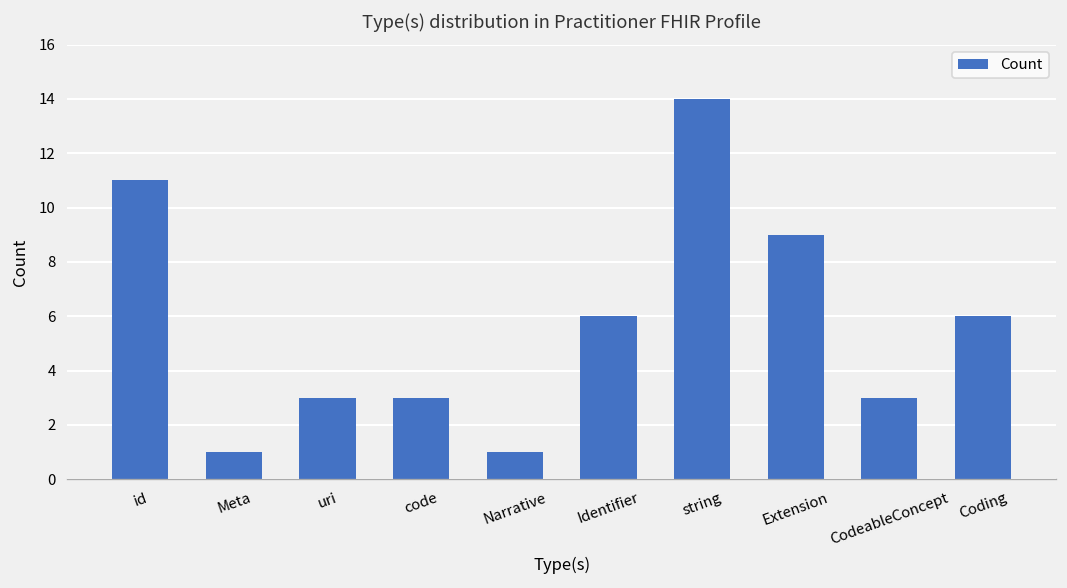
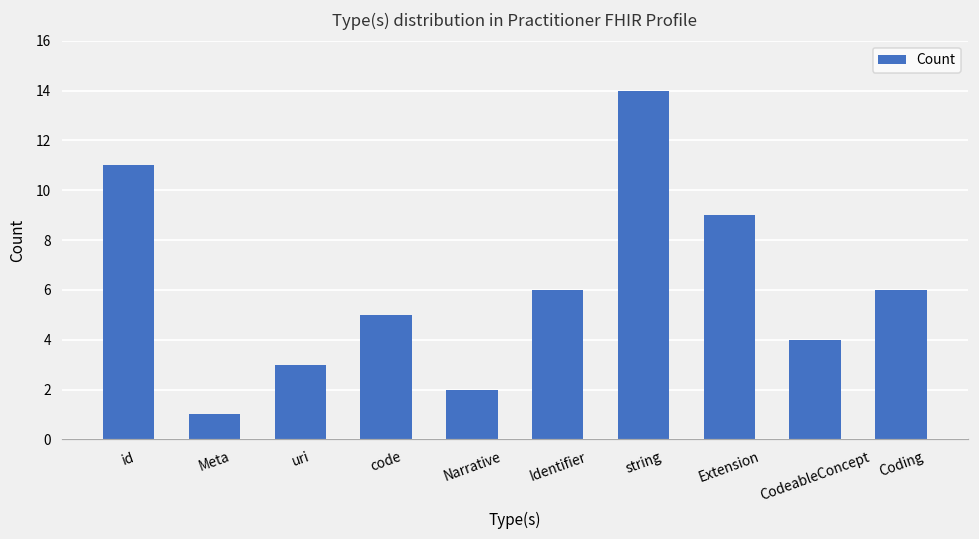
  {
    "id": 11,
    "Meta": 1,
    "uri": 3,
-   "code": 3,
-   "Narrative": 1,
+   "code": 5,
+   "Narrative": 2,
    "Identifier": 6,
    "string": 14,
    "Extension": 9,
-   "CodeableConcept": 3,
+   "CodeableConcept": 4,
    "Coding": 6
  }
